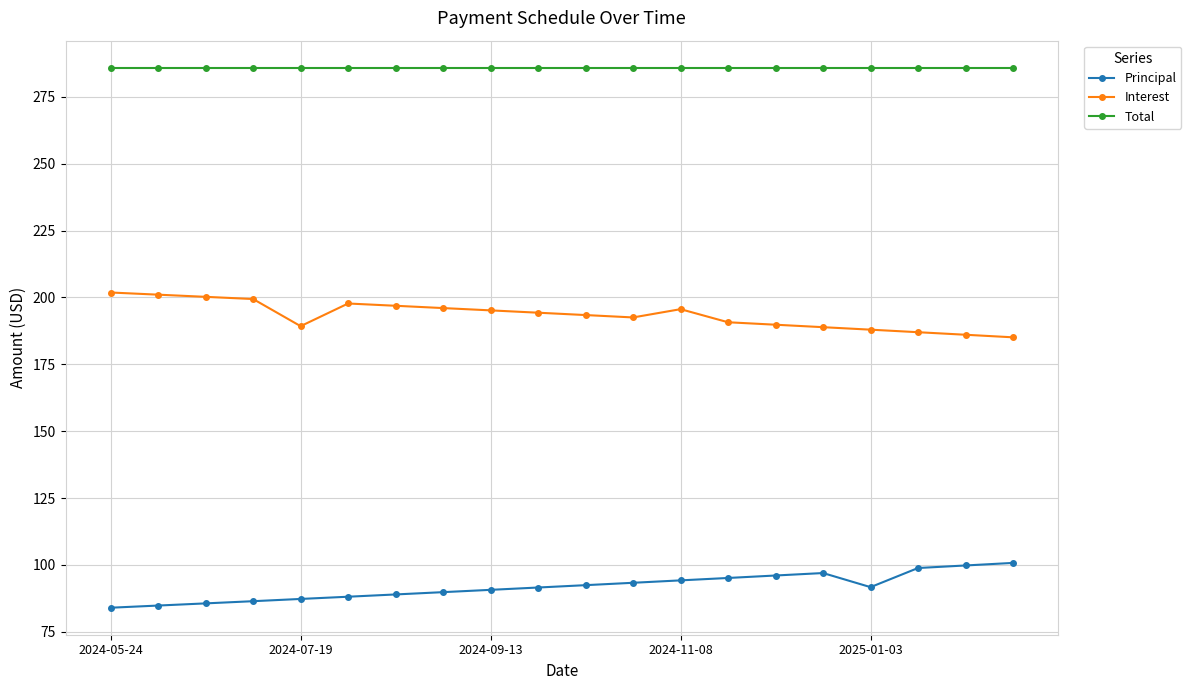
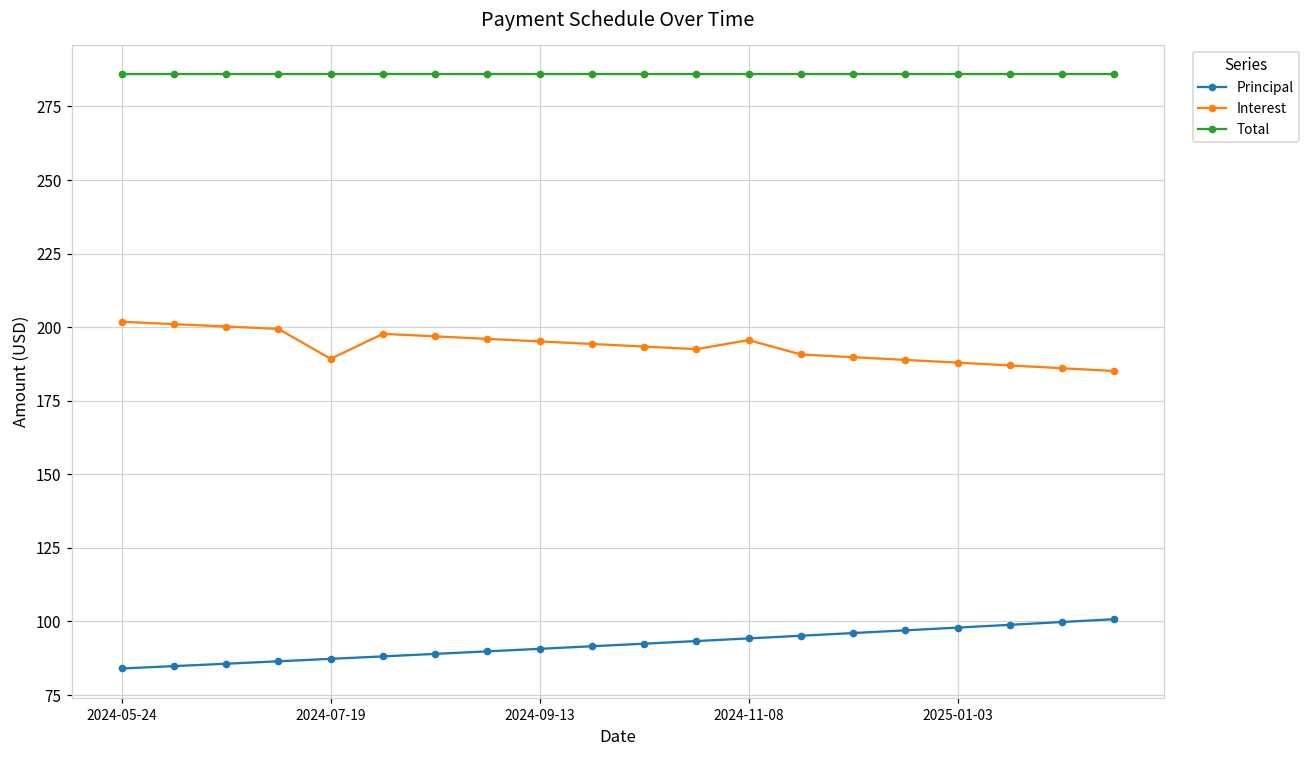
  {
    "Principal": {
      "2024-05-24": 84,
      "2024-07-19": 87,
      "2024-09-13": 91,
      "2024-11-08": 94,
-     "2025-01-03": 92
+     "2025-01-03": 98
    },
    "Interest": {
      "2024-05-24": 202,
      "2024-07-19": 189,
      "2024-09-13": 195,
      "2024-11-08": 196,
      "2025-01-03": 188
    },
    "Total": {
      "2024-05-24": 286,
      "2024-07-19": 286,
      "2024-09-13": 286,
      "2024-11-08": 286,
      "2025-01-03": 286
    }
  }
